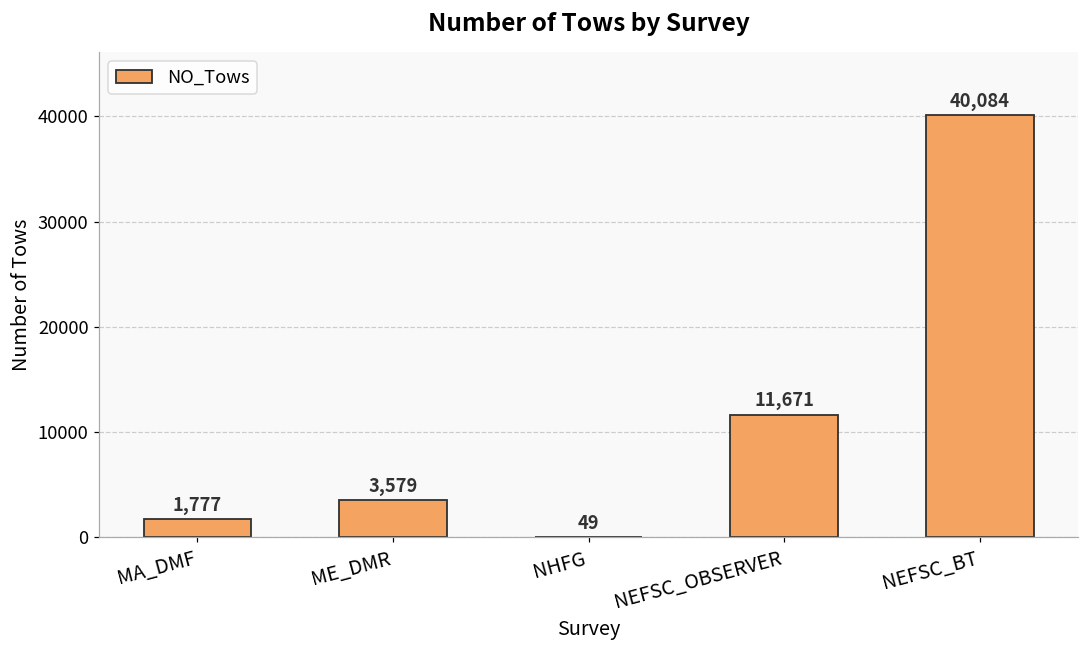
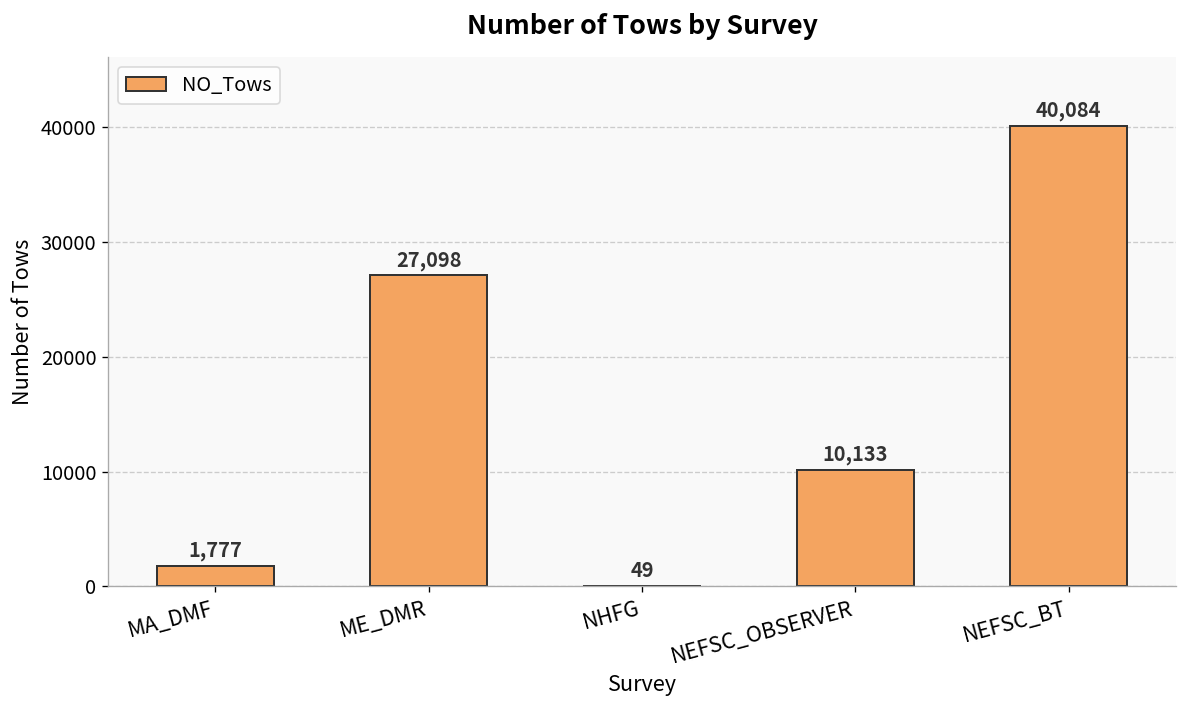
  {
    "MA_DMF": "1,777",
-   "ME_DMR": "3,579",
+   "ME_DMR": "27,098",
    "NHFG": "49",
-   "NEFSC_OBSERVER": "11,671",
+   "NEFSC_OBSERVER": "10,133",
    "NEFSC_BT": "40,084"
  }
